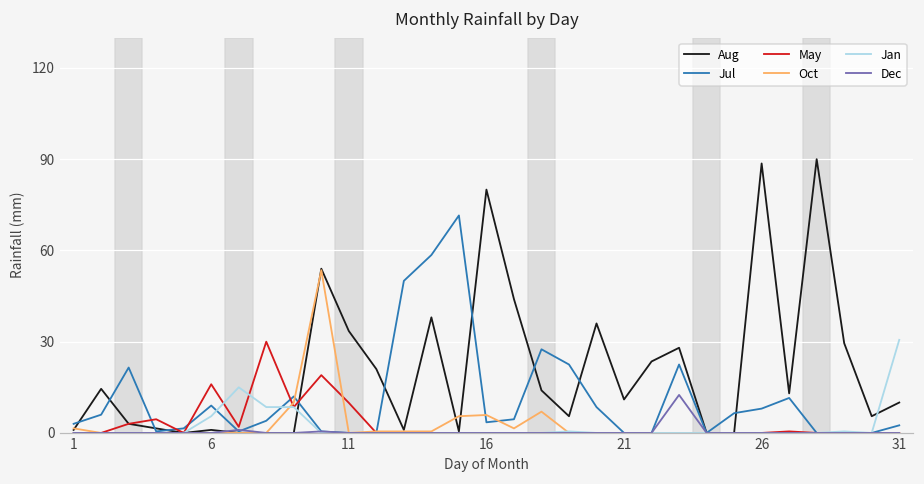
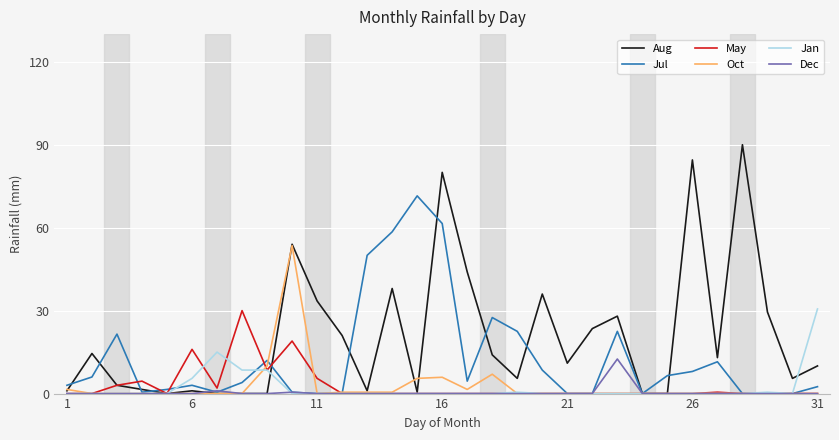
  {
    "Aug": {
      "6": 1,
      "11": 34,
      "16": 80,
      "21": 11,
-     "26": 89,
+     "26": 85,
      "31": 10
    },
    "Jul": {
      "1": 3,
-     "6": 9,
-     "16": 4,
+     "6": 3,
+     "16": 62,
      "26": 8,
      "31": 3
    },
    "May": {
      "6": 16,
-     "11": 10
+     "11": 6
    },
    "Oct": {
      "16": 6
    },
    "Jan": {
      "6": 6,
      "31": 31
    }
  }
